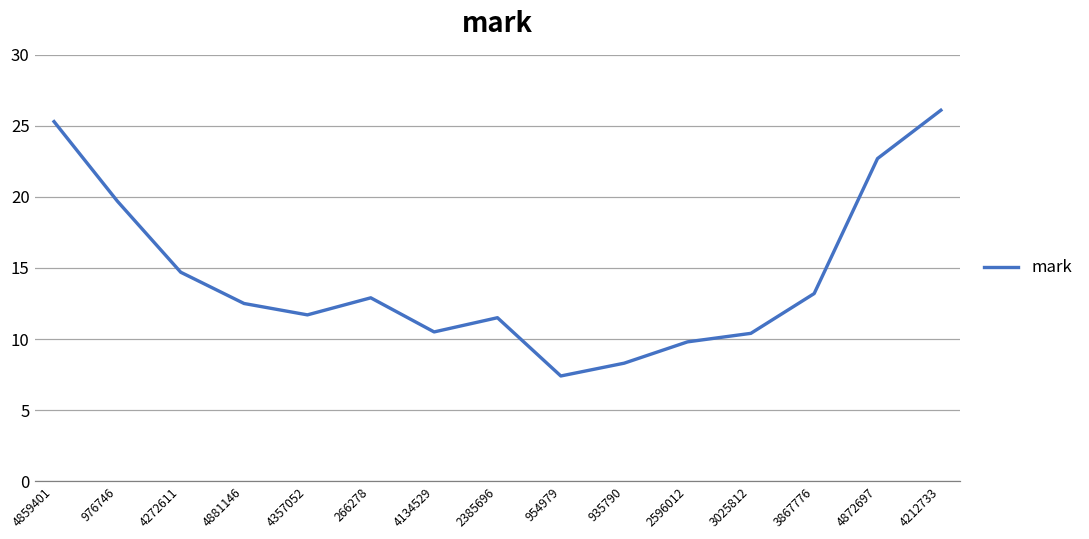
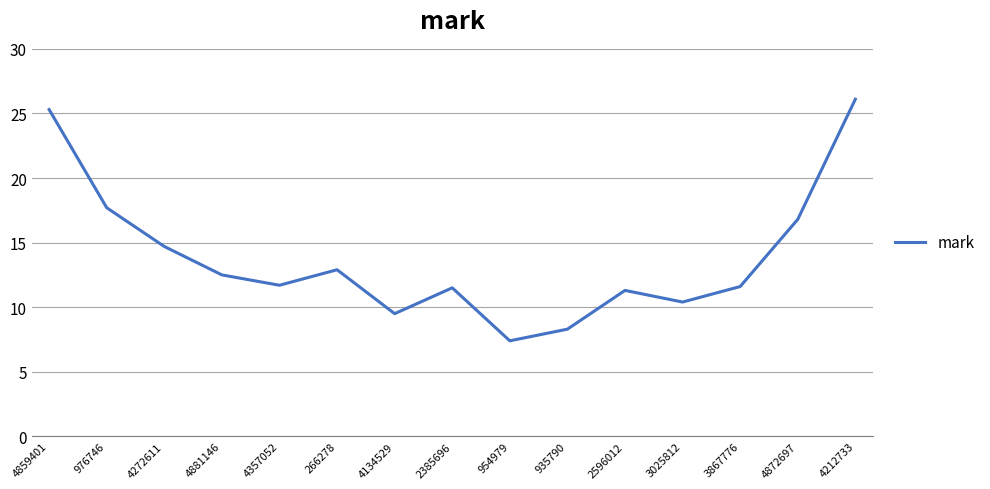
  {
    "4859401": 25.3,
-   "976746": 19.7,
+   "976746": 17.7,
    "4272611": 14.7,
    "4881146": 12.5,
    "4357052": 11.7,
    "266278": 12.9,
-   "4134529": 10.5,
+   "4134529": 9.5,
    "2385696": 11.5,
    "954979": 7.4,
    "935790": 8.3,
-   "2596012": 9.8,
+   "2596012": 11.3,
    "3025812": 10.4,
-   "3867776": 13.2,
-   "4872697": 22.7,
+   "3867776": 11.6,
+   "4872697": 16.8,
    "4212733": 26.1
  }
